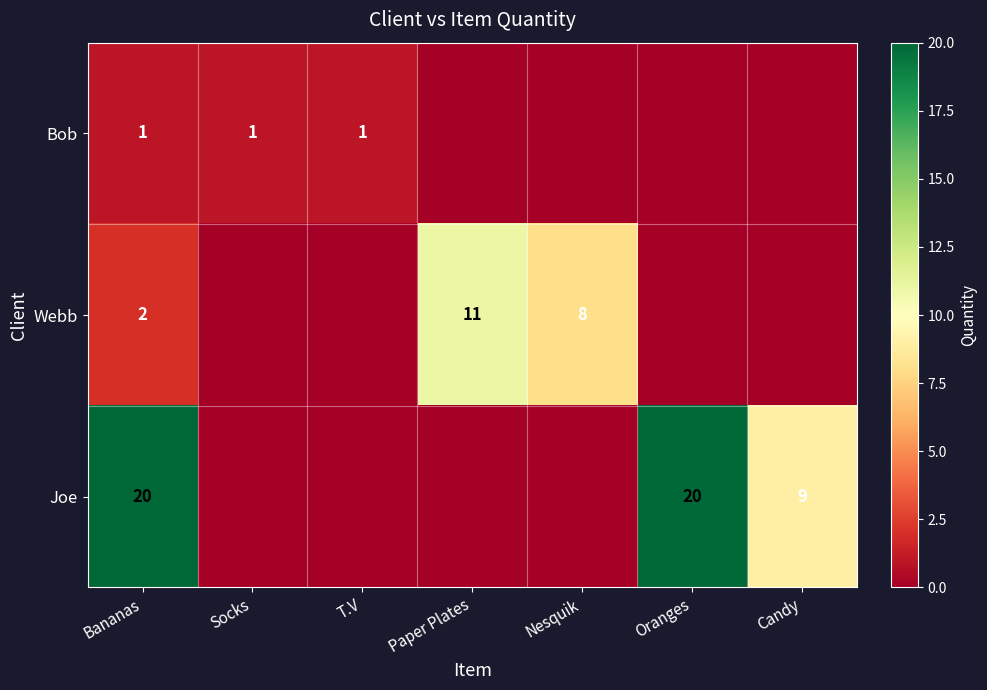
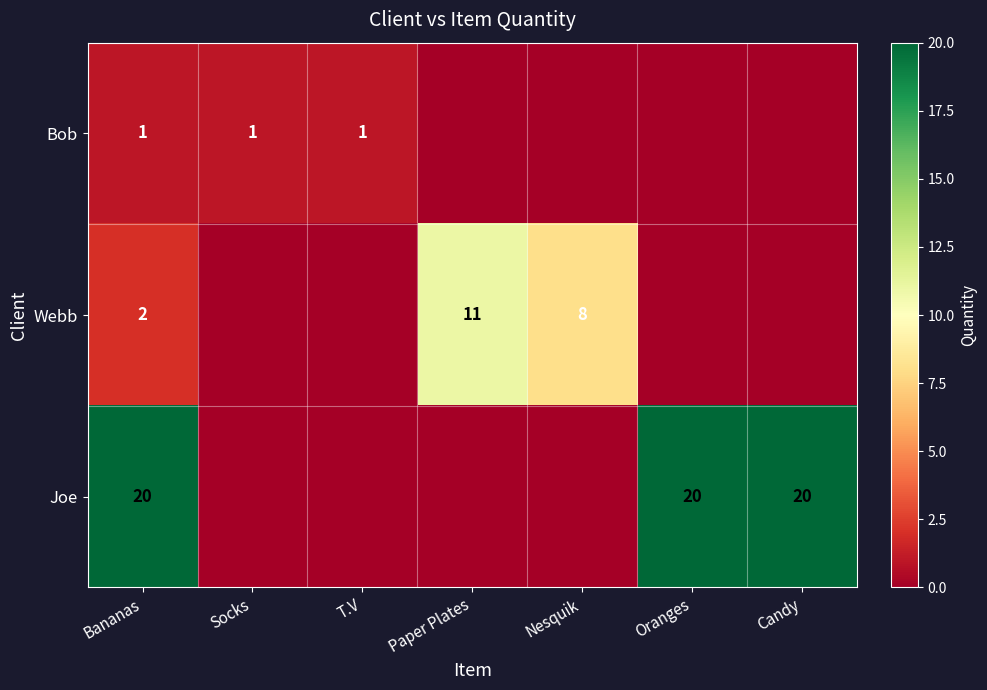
  {
    "Bob": {
      "Bananas": 1,
      "Socks": 1,
      "T.V": 1
    },
    "Webb": {
      "Bananas": 2,
      "Paper Plates": 11,
      "Nesquik": 8
    },
    "Joe": {
      "Bananas": 20,
      "Oranges": 20,
-     "Candy": 9
+     "Candy": 20
    }
  }
